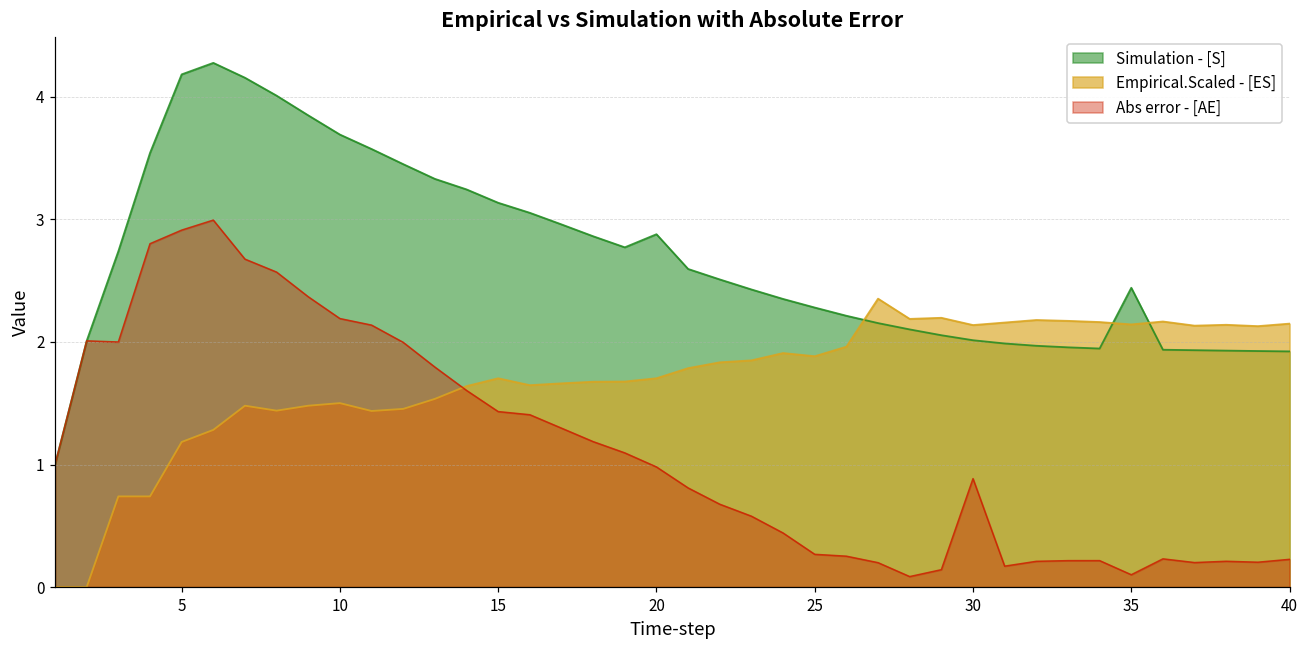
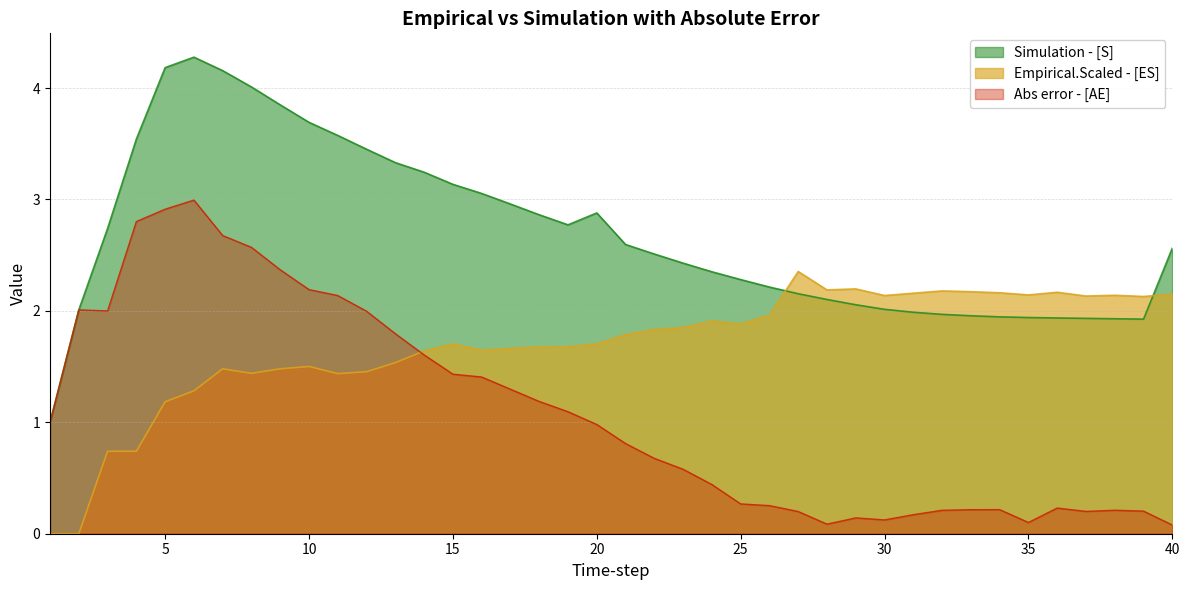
  {
    "Simulation - [S]": {
      "5": 4.18,
      "10": 3.69,
      "15": 3.14,
      "20": 2.88,
      "25": 2.28,
      "30": 2.01,
-     "35": 2.44,
-     "40": 1.92
+     "35": 1.94,
+     "40": 2.56
    },
    "Empirical.Scaled - [ES]": {
      "5": 1.18,
      "10": 1.50,
      "15": 1.70,
      "20": 1.70,
      "25": 1.88,
      "30": 2.14,
      "35": 2.14,
      "40": 2.15
    },
    "Abs error - [AE]": {
      "5": 2.91,
      "10": 2.19,
      "15": 1.43,
      "20": 0.98,
      "25": 0.27,
-     "30": 0.89,
+     "30": 0.12,
      "35": 0.10,
-     "40": 0.23
+     "40": 0.08
    }
  }
